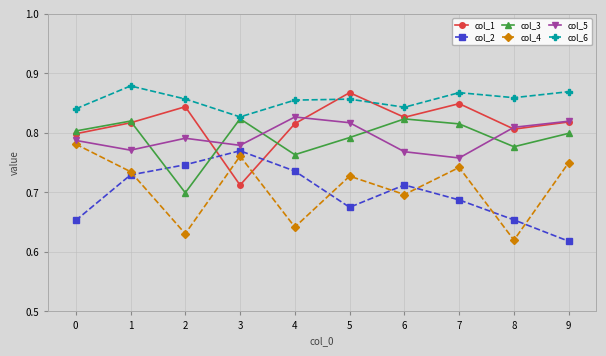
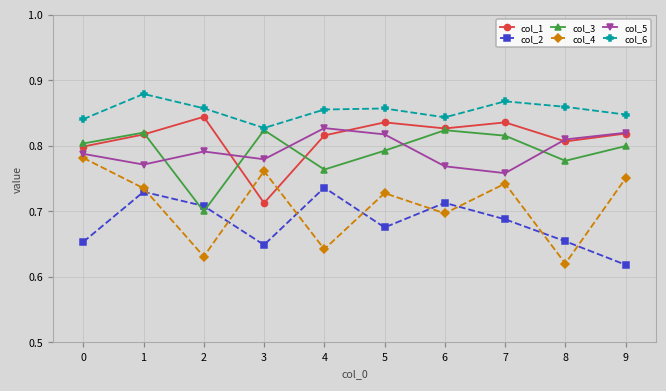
  {
    "col_1": {
      "0": 0.80,
      "2": 0.84,
      "3": 0.71,
      "4": 0.82,
-     "5": 0.87,
-     "7": 0.85
+     "5": 0.84,
+     "7": 0.84
    },
    "col_2": {
      "0": 0.65,
      "1": 0.73,
-     "2": 0.75,
-     "3": 0.77,
+     "2": 0.71,
+     "3": 0.65,
      "4": 0.74,
      "5": 0.67,
      "6": 0.71,
      "7": 0.69,
      "8": 0.65,
      "9": 0.62
    },
    "col_3": {
      "0": 0.80,
      "2": 0.70,
      "4": 0.76,
      "5": 0.79,
      "7": 0.82,
      "8": 0.78,
      "9": 0.80
    },
    "col_4": {
      "0": 0.78,
      "1": 0.73,
      "2": 0.63,
      "3": 0.76,
      "4": 0.64,
      "5": 0.73,
      "6": 0.70,
      "7": 0.74,
      "8": 0.62,
      "9": 0.75
    },
    "col_5": {
      "0": 0.79,
      "1": 0.77,
      "2": 0.79,
      "3": 0.78,
      "4": 0.83,
      "5": 0.82,
      "6": 0.77,
      "7": 0.76
    },
    "col_6": {
      "0": 0.84,
      "1": 0.88,
      "2": 0.86,
      "4": 0.86,
      "5": 0.86,
      "6": 0.84,
      "7": 0.87,
      "8": 0.86,
-     "9": 0.87
+     "9": 0.85
    }
  }
